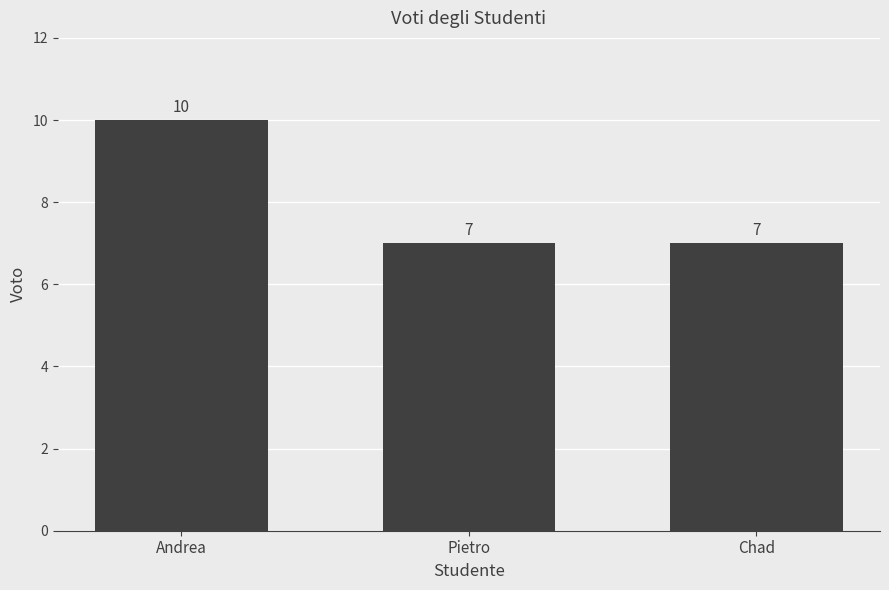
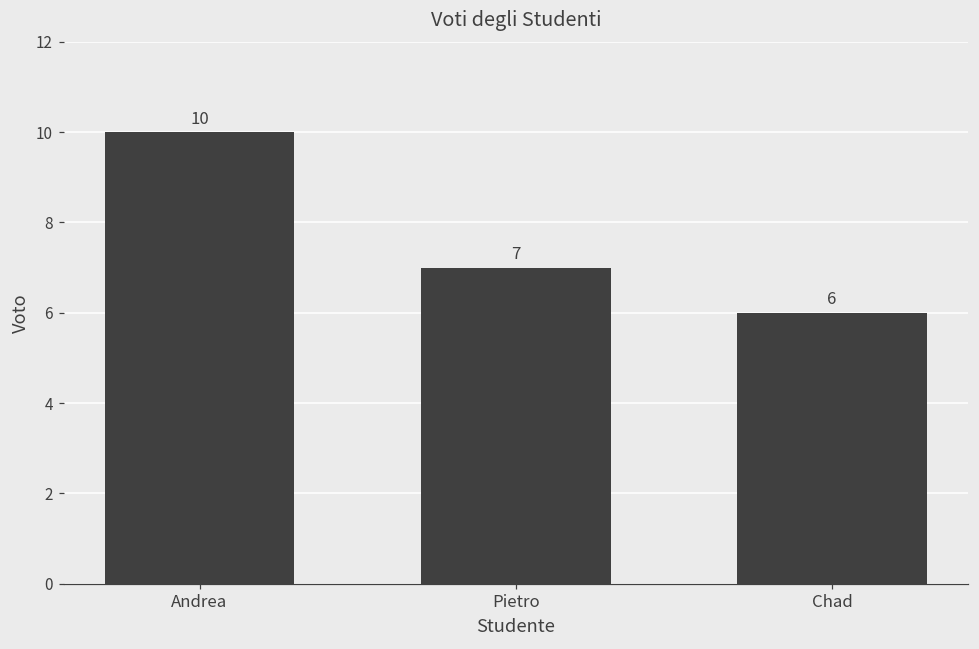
  {
    "Andrea": 10,
    "Pietro": 7,
-   "Chad": 7
+   "Chad": 6
  }
